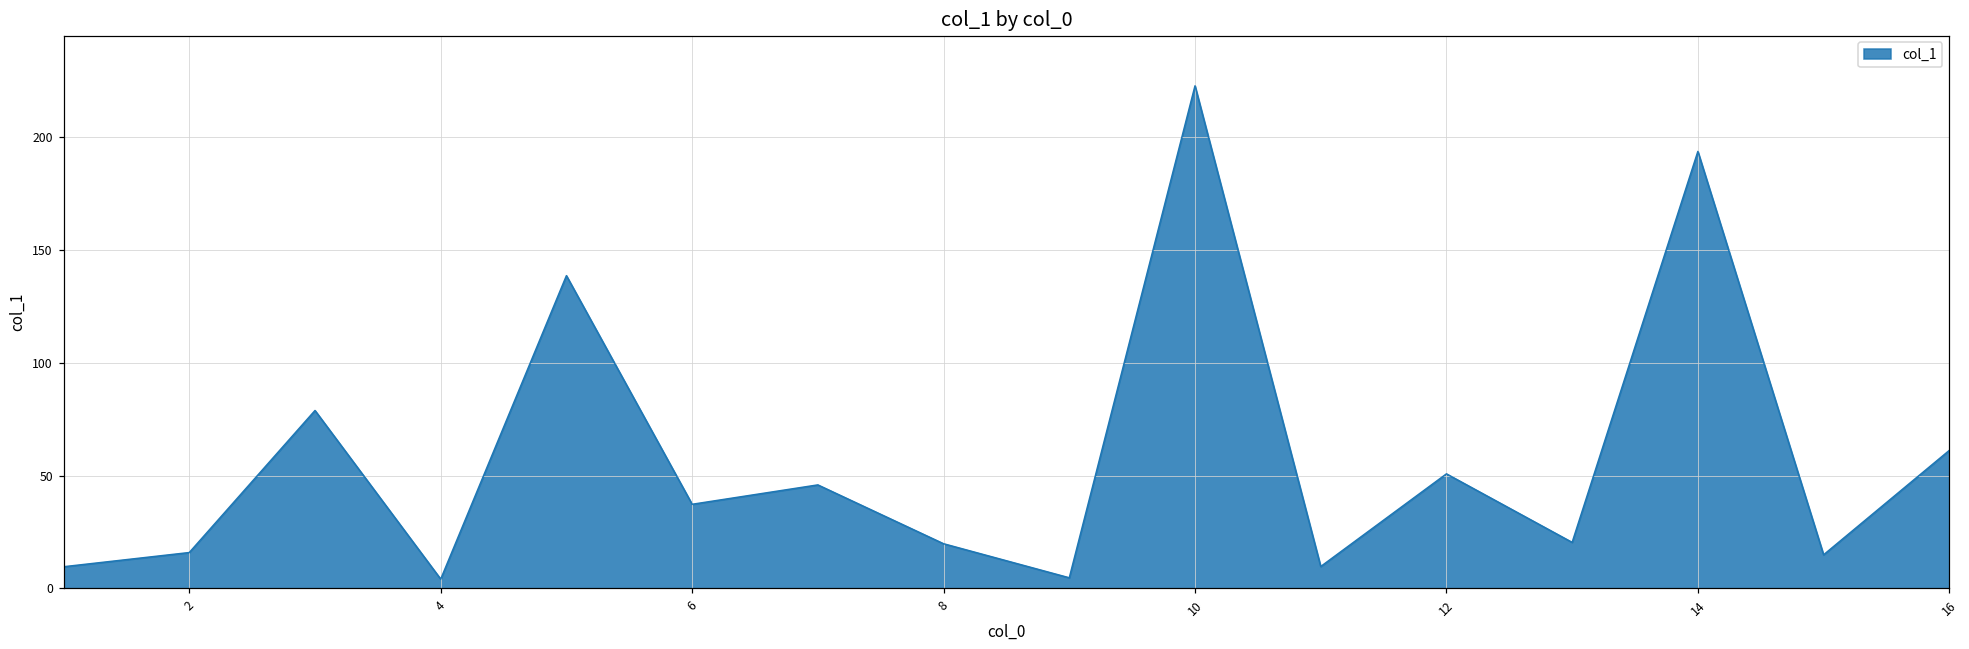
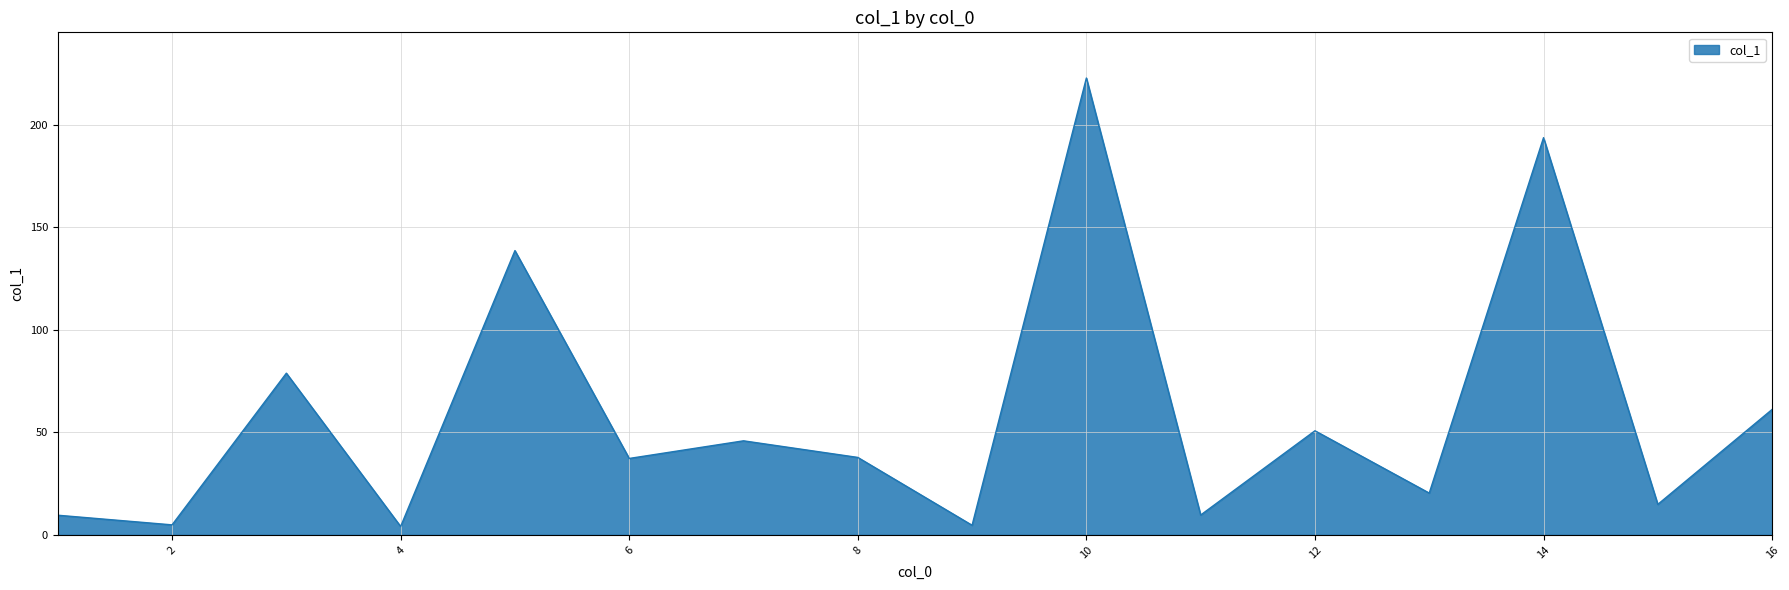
  {
-   "2": 16,
+   "2": 5,
    "4": 4,
    "6": 37,
-   "8": 20,
+   "8": 38,
    "10": 223,
    "12": 51,
    "14": 194,
    "16": 61
  }
